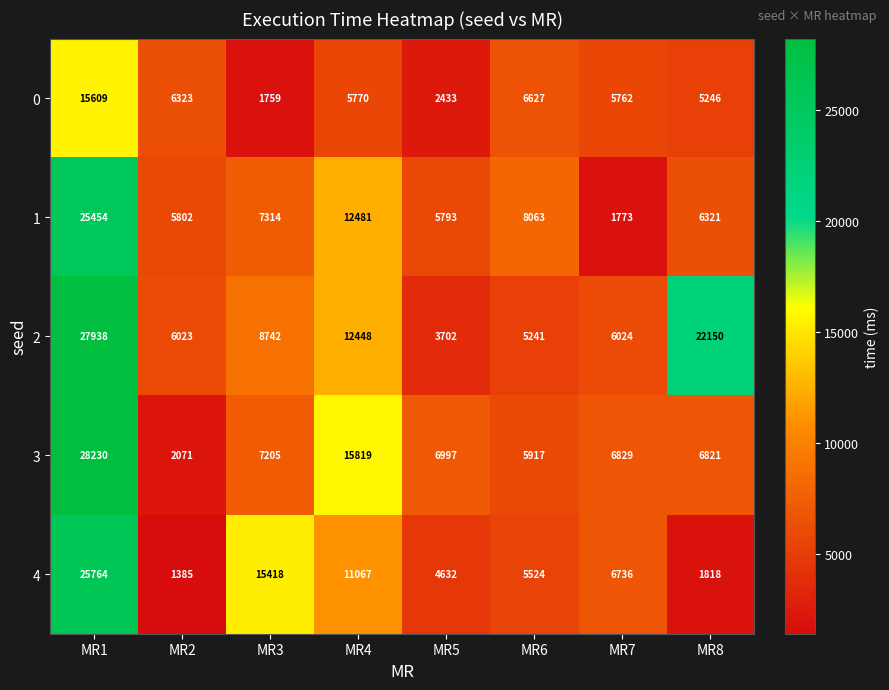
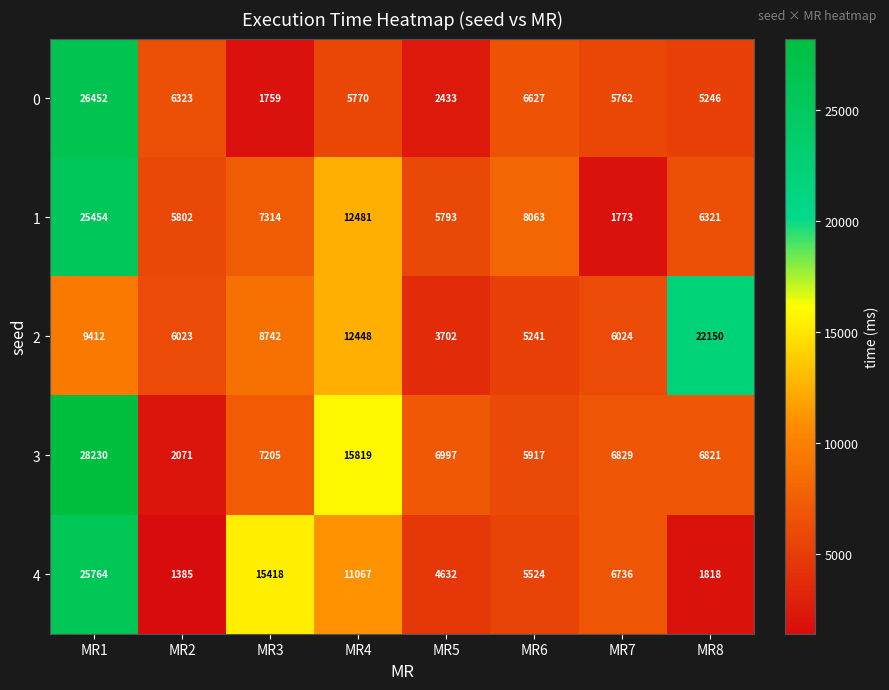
  {
    "0": {
-     "MR1": 15609,
+     "MR1": 26452,
      "MR2": 6323,
      "MR3": 1759,
      "MR4": 5770,
      "MR5": 2433,
      "MR6": 6627,
      "MR7": 5762,
      "MR8": 5246
    },
    "1": {
      "MR1": 25454,
      "MR2": 5802,
      "MR3": 7314,
      "MR4": 12481,
      "MR5": 5793,
      "MR6": 8063,
      "MR7": 1773,
      "MR8": 6321
    },
    "2": {
-     "MR1": 27938,
+     "MR1": 9412,
      "MR2": 6023,
      "MR3": 8742,
      "MR4": 12448,
      "MR5": 3702,
      "MR6": 5241,
      "MR7": 6024,
      "MR8": 22150
    },
    "3": {
      "MR1": 28230,
      "MR2": 2071,
      "MR3": 7205,
      "MR4": 15819,
      "MR5": 6997,
      "MR6": 5917,
      "MR7": 6829,
      "MR8": 6821
    },
    "4": {
      "MR1": 25764,
      "MR2": 1385,
      "MR3": 15418,
      "MR4": 11067,
      "MR5": 4632,
      "MR6": 5524,
      "MR7": 6736,
      "MR8": 1818
    }
  }
